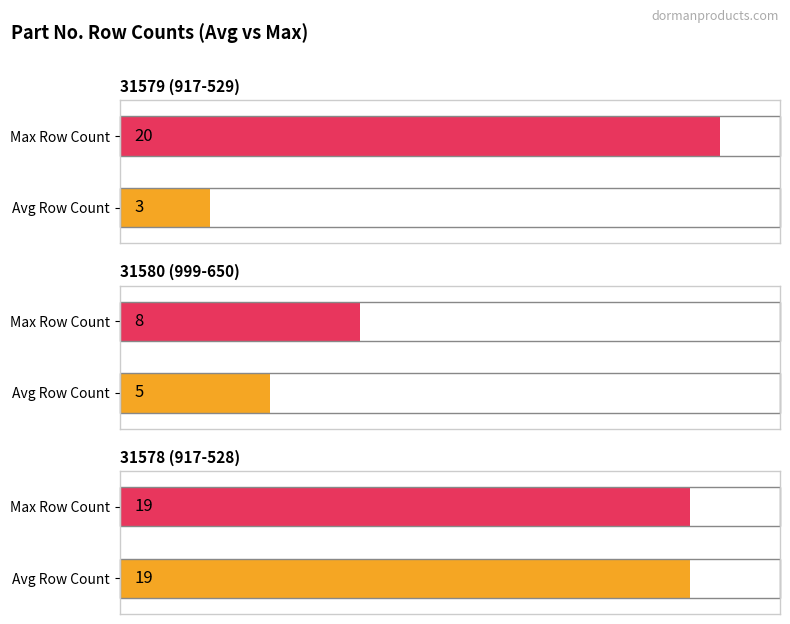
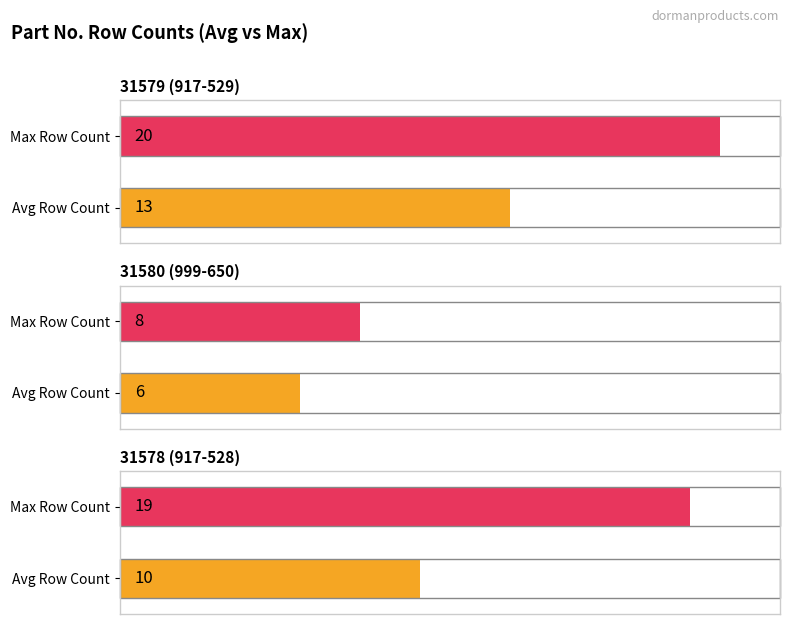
  {
    "31579 (917-529)": {
      "Max Row Count": 20,
-     "Avg Row Count": 3
+     "Avg Row Count": 13
    },
    "31580 (999-650)": {
      "Max Row Count": 8,
-     "Avg Row Count": 5
+     "Avg Row Count": 6
    },
    "31578 (917-528)": {
      "Max Row Count": 19,
-     "Avg Row Count": 19
+     "Avg Row Count": 10
    }
  }
